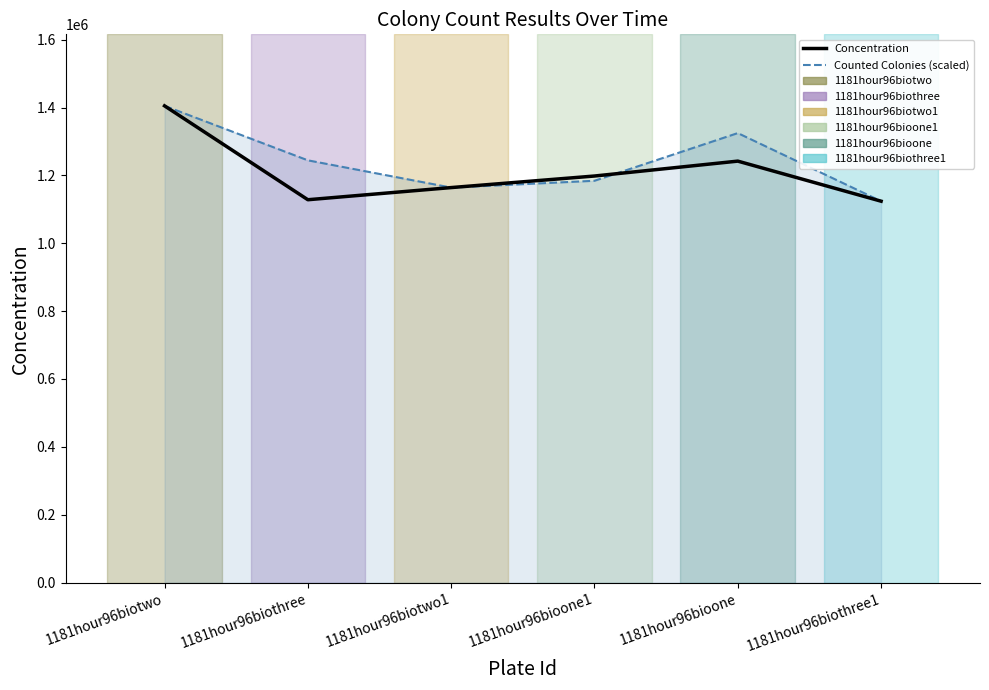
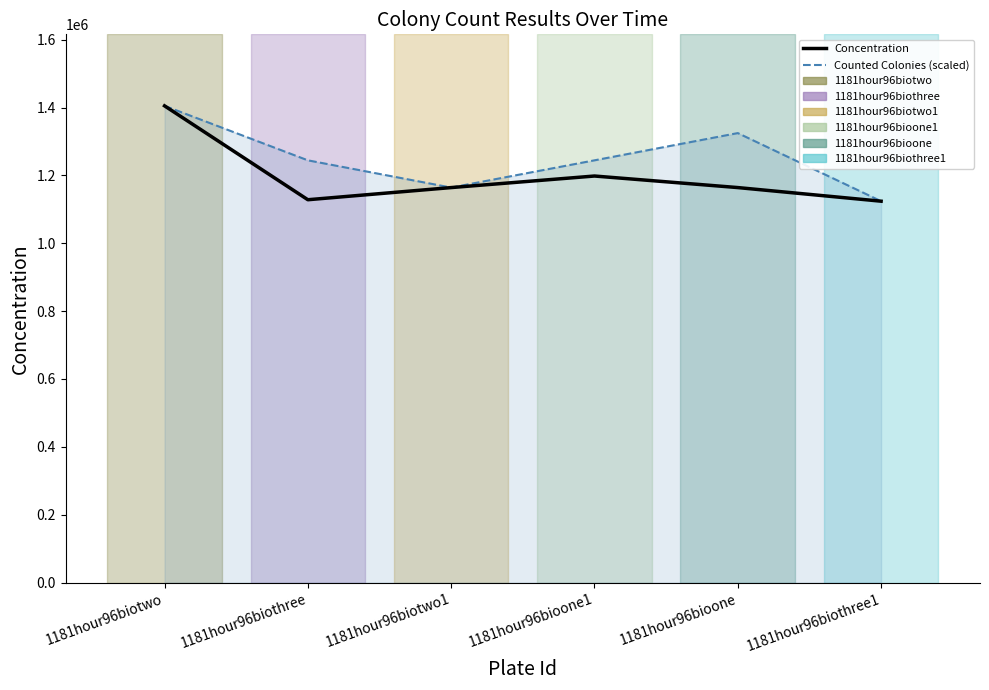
  {
    "Concentration": {
      "1181hour96biothree": 1130000,
      "1181hour96bioone1": 1200000,
-     "1181hour96bioone": 1240000
+     "1181hour96bioone": 1160000
    },
    "Counted Colonies (scaled)": {
      "1181hour96biothree": 1240000,
-     "1181hour96bioone1": 1180000,
+     "1181hour96bioone1": 1240000,
      "1181hour96bioone": 1320000
    }
  }
